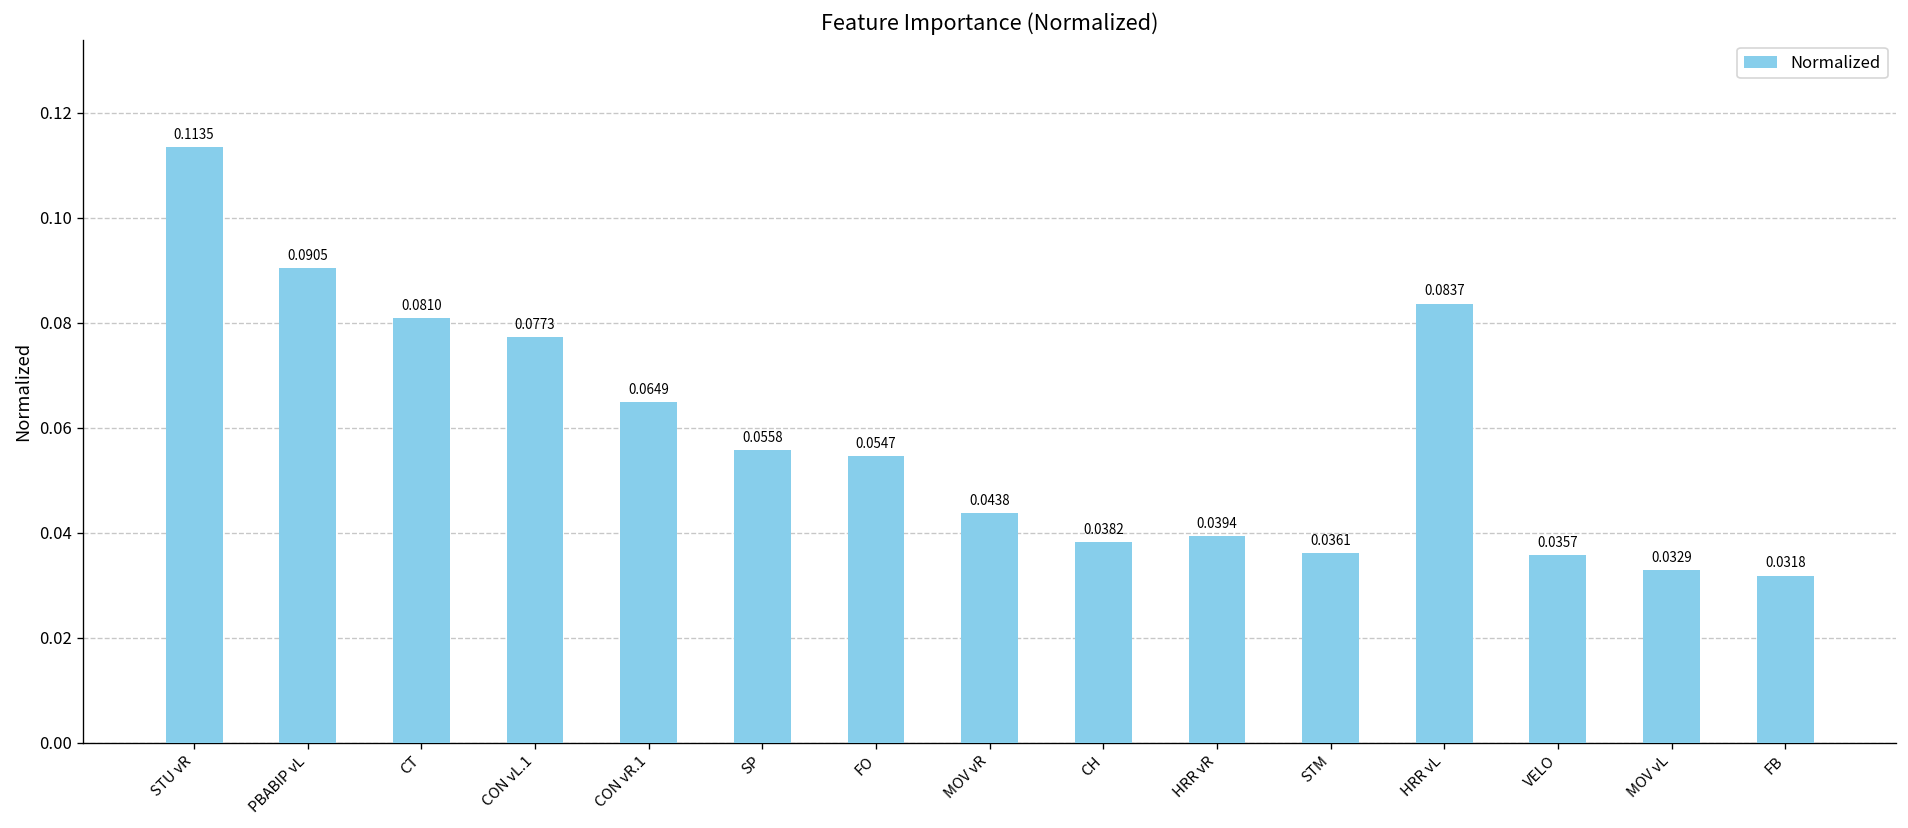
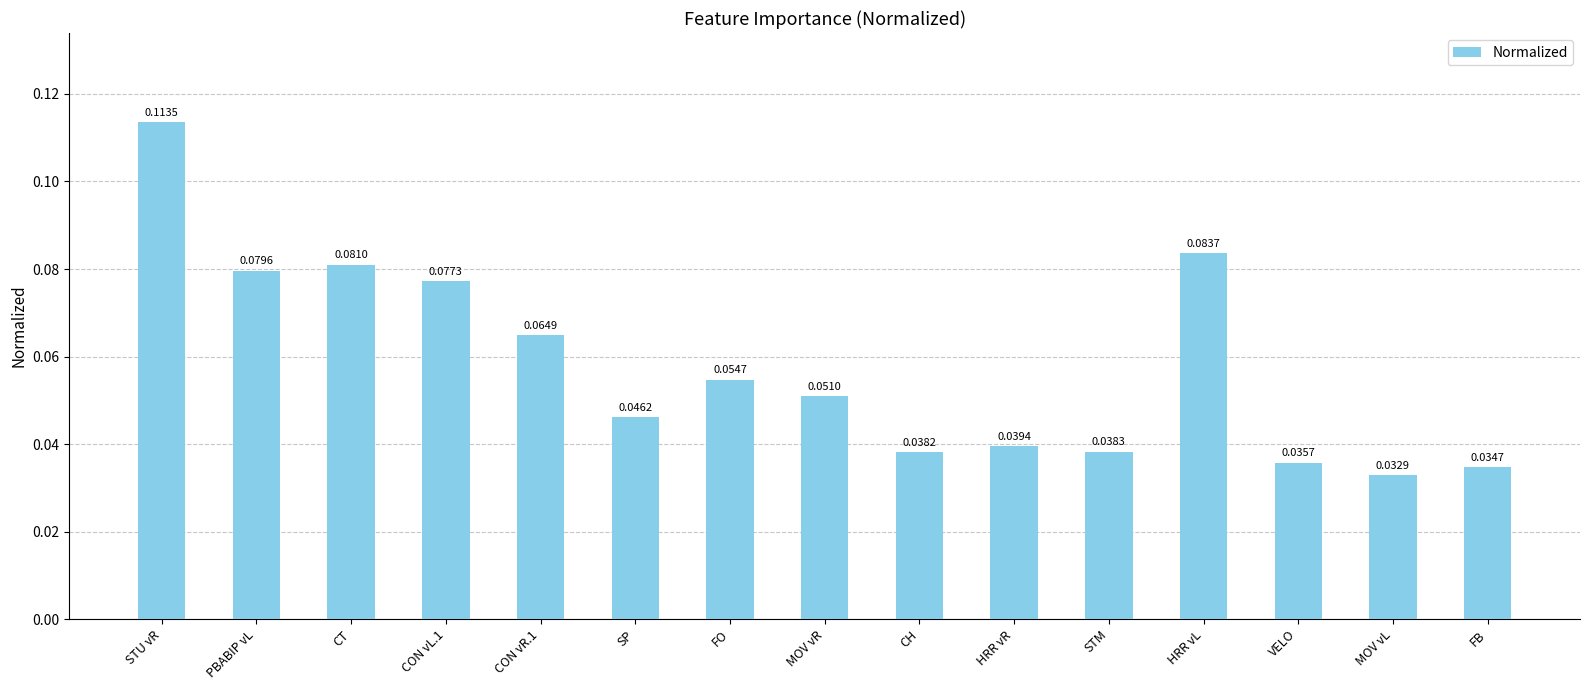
  {
    "STU vR": 0.1135,
-   "PBABIP vL": 0.0905,
+   "PBABIP vL": 0.0796,
    "CT": 0.0810,
    "CON vL.1": 0.0773,
    "CON vR.1": 0.0649,
-   "SP": 0.0558,
+   "SP": 0.0462,
    "FO": 0.0547,
-   "MOV vR": 0.0438,
+   "MOV vR": 0.0510,
    "CH": 0.0382,
    "HRR vR": 0.0394,
-   "STM": 0.0361,
+   "STM": 0.0383,
    "HRR vL": 0.0837,
    "VELO": 0.0357,
    "MOV vL": 0.0329,
-   "FB": 0.0318
+   "FB": 0.0347
  }
